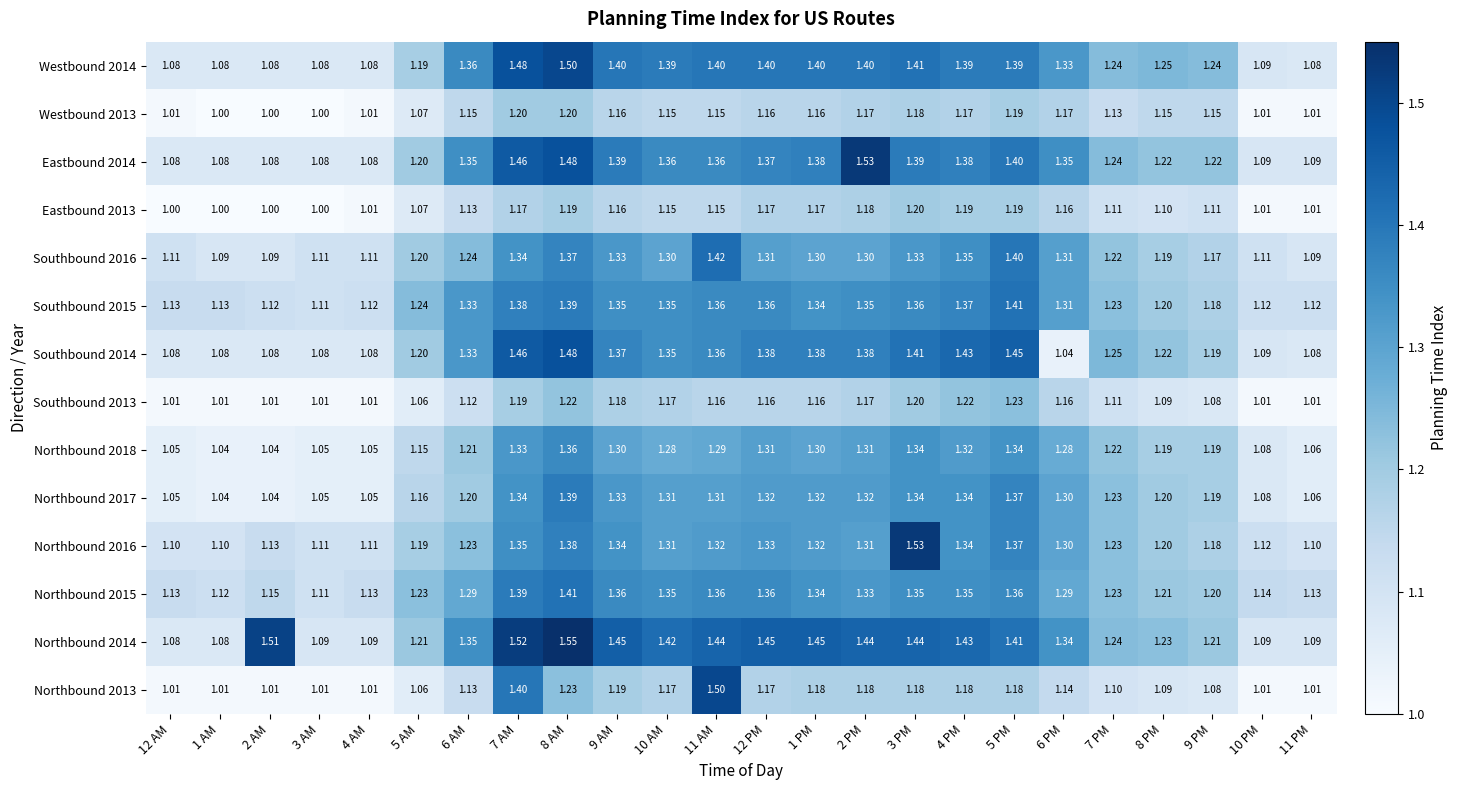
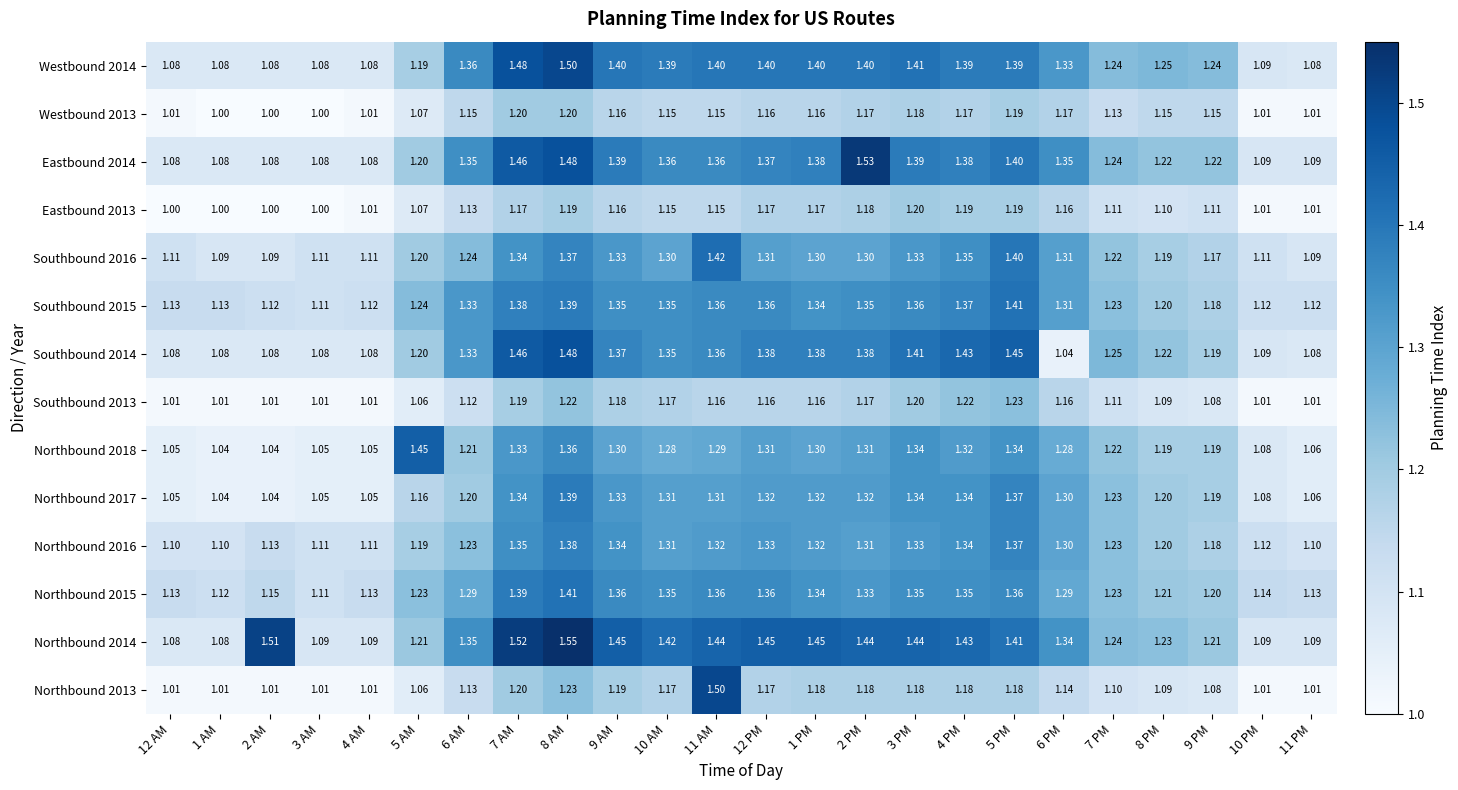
  {
    "Northbound 2018": {
      "12 AM": 1.05,
      "1 AM": 1.04,
      "2 AM": 1.04,
      "3 AM": 1.05,
      "4 AM": 1.05,
-     "5 AM": 1.15,
+     "5 AM": 1.45,
      "6 AM": 1.21,
      "7 AM": 1.33,
      "8 AM": 1.36,
      "9 AM": 1.30,
      "10 AM": 1.28,
      "11 AM": 1.29,
      "12 PM": 1.31,
      "1 PM": 1.30,
      "2 PM": 1.31,
      "3 PM": 1.34,
      "4 PM": 1.32,
      "5 PM": 1.34,
      "6 PM": 1.28,
      "7 PM": 1.22,
      "8 PM": 1.19,
      "9 PM": 1.19,
      "10 PM": 1.08,
      "11 PM": 1.06
    },
    "Northbound 2016": {
      "12 AM": 1.10,
      "1 AM": 1.10,
      "2 AM": 1.13,
      "3 AM": 1.11,
      "4 AM": 1.11,
      "5 AM": 1.19,
      "6 AM": 1.23,
      "7 AM": 1.35,
      "8 AM": 1.38,
      "9 AM": 1.34,
      "10 AM": 1.31,
      "11 AM": 1.32,
      "12 PM": 1.33,
      "1 PM": 1.32,
      "2 PM": 1.31,
-     "3 PM": 1.53,
+     "3 PM": 1.33,
      "4 PM": 1.34,
      "5 PM": 1.37,
      "6 PM": 1.30,
      "7 PM": 1.23,
      "8 PM": 1.20,
      "9 PM": 1.18,
      "10 PM": 1.12,
      "11 PM": 1.10
    },
    "Northbound 2013": {
      "12 AM": 1.01,
      "1 AM": 1.01,
      "2 AM": 1.01,
      "3 AM": 1.01,
      "4 AM": 1.01,
      "5 AM": 1.06,
      "6 AM": 1.13,
-     "7 AM": 1.40,
+     "7 AM": 1.20,
      "8 AM": 1.23,
      "9 AM": 1.19,
      "10 AM": 1.17,
      "11 AM": 1.50,
      "12 PM": 1.17,
      "1 PM": 1.18,
      "2 PM": 1.18,
      "3 PM": 1.18,
      "4 PM": 1.18,
      "5 PM": 1.18,
      "6 PM": 1.14,
      "7 PM": 1.10,
      "8 PM": 1.09,
      "9 PM": 1.08,
      "10 PM": 1.01,
      "11 PM": 1.01
    }
  }
